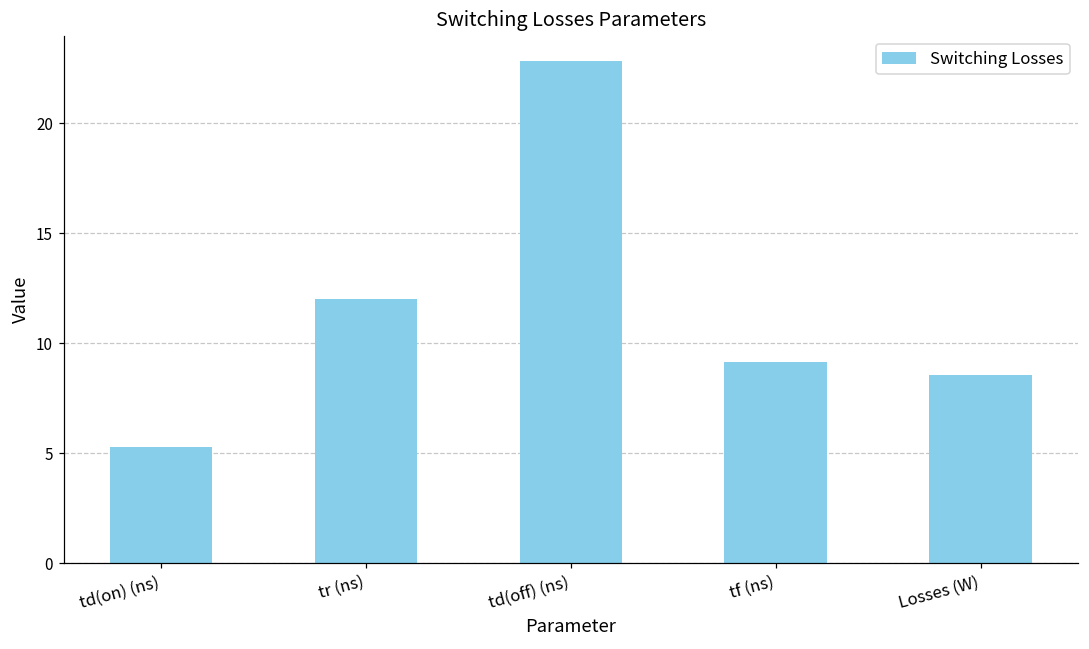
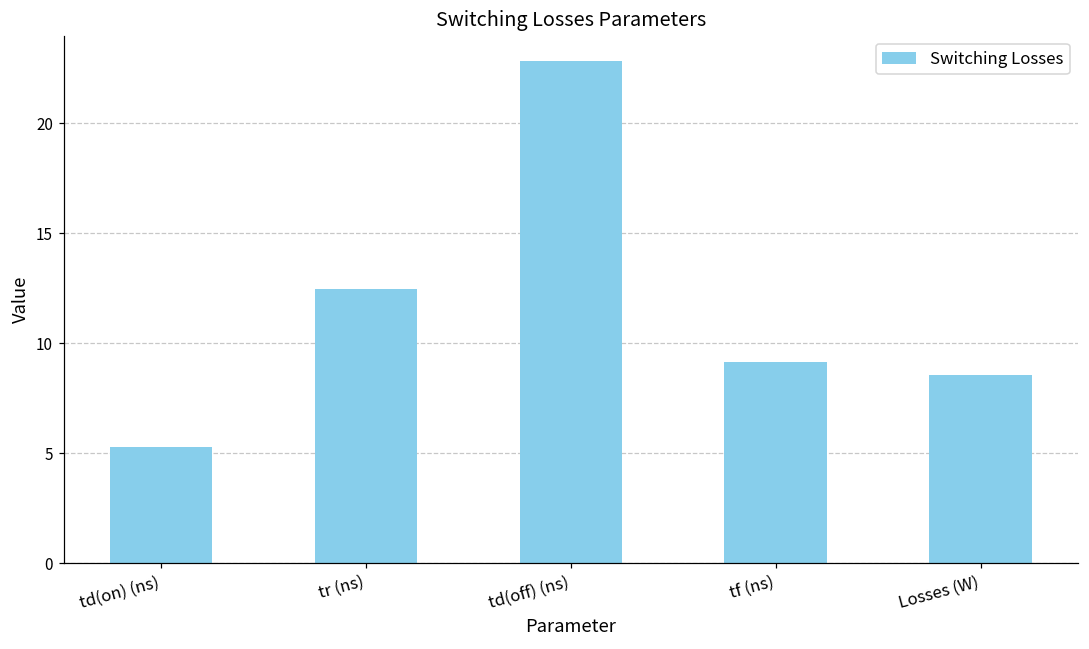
  {
    "td(on) (ns)": 5.3,
-   "tr (ns)": 12.0,
+   "tr (ns)": 12.4,
    "td(off) (ns)": 22.8,
    "tf (ns)": 9.1,
    "Losses (W)": 8.5
  }
